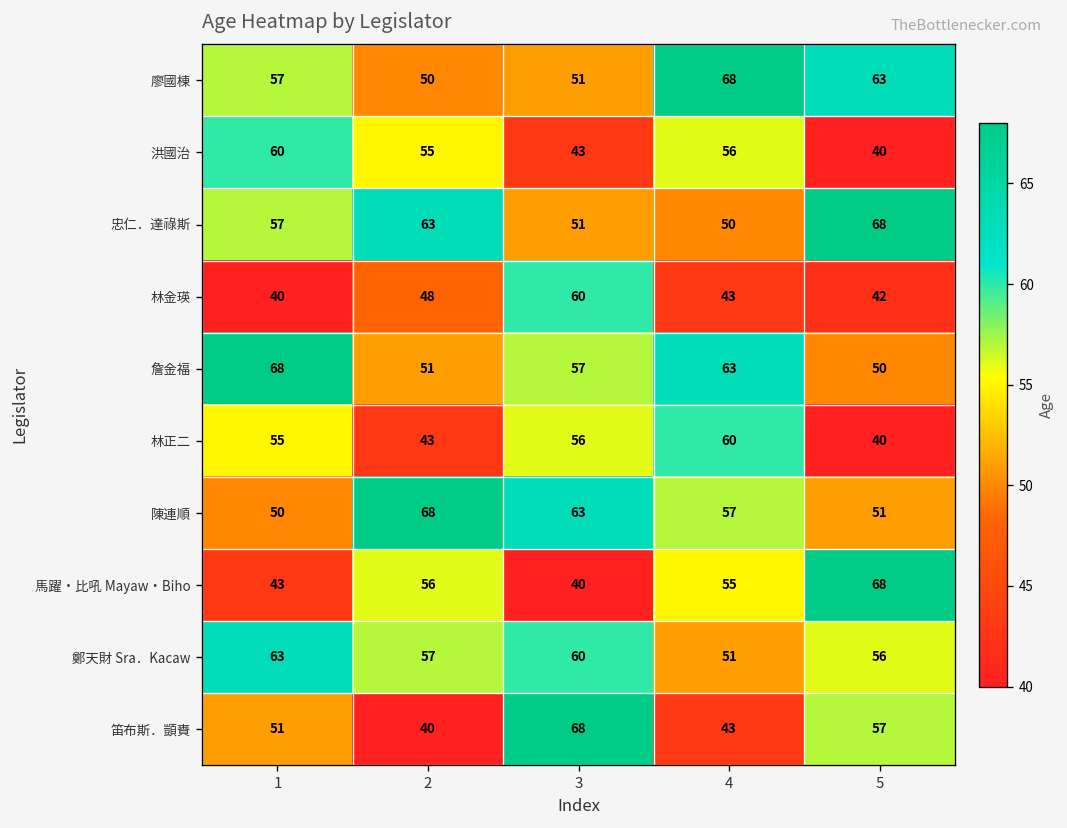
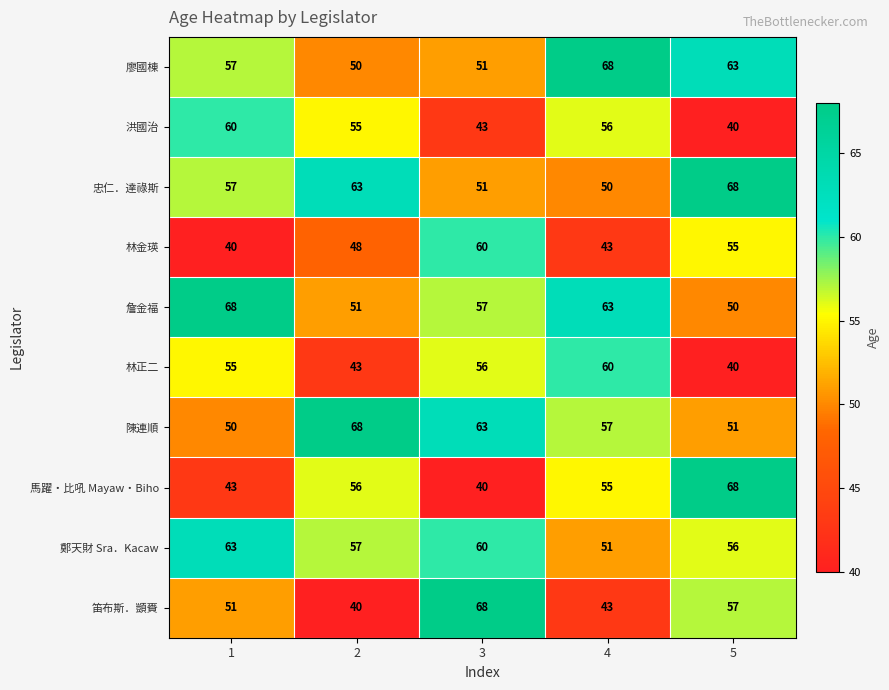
  {
    "廖國棟": {
      "1": 57,
      "2": 50,
      "3": 51,
      "4": 68,
      "5": 63
    },
    "洪國治": {
      "1": 60,
      "2": 55,
      "3": 43,
      "4": 56,
      "5": 40
    },
    "忠仁．達祿斯": {
      "1": 57,
      "2": 63,
      "3": 51,
      "4": 50,
      "5": 68
    },
    "林金瑛": {
      "1": 40,
      "2": 48,
      "3": 60,
      "4": 43,
-     "5": 42
+     "5": 55
    },
    "詹金福": {
      "1": 68,
      "2": 51,
      "3": 57,
      "4": 63,
      "5": 50
    },
    "林正二": {
      "1": 55,
      "2": 43,
      "3": 56,
      "4": 60,
      "5": 40
    },
    "陳連順": {
      "1": 50,
      "2": 68,
      "3": 63,
      "4": 57,
      "5": 51
    },
    "馬躍‧比吼 Mayaw‧Biho": {
      "1": 43,
      "2": 56,
      "3": 40,
      "4": 55,
      "5": 68
    },
    "鄭天財 Sra．Kacaw": {
      "1": 63,
      "2": 57,
      "3": 60,
      "4": 51,
      "5": 56
    },
    "笛布斯．顗賚": {
      "1": 51,
      "2": 40,
      "3": 68,
      "4": 43,
      "5": 57
    }
  }
